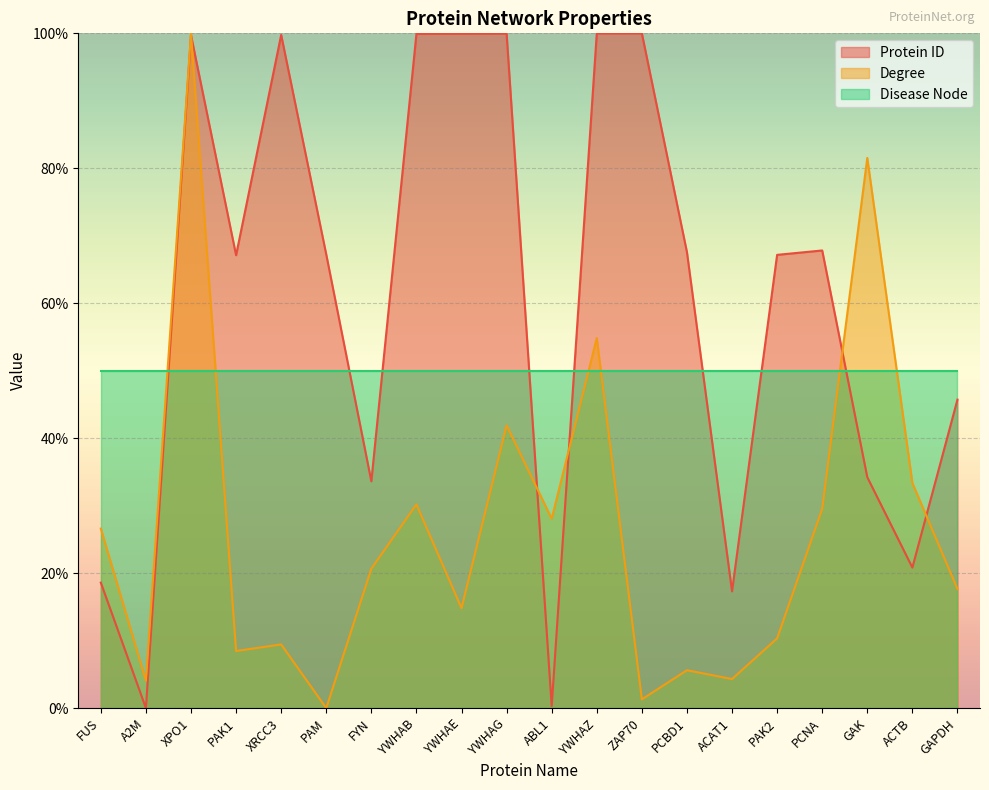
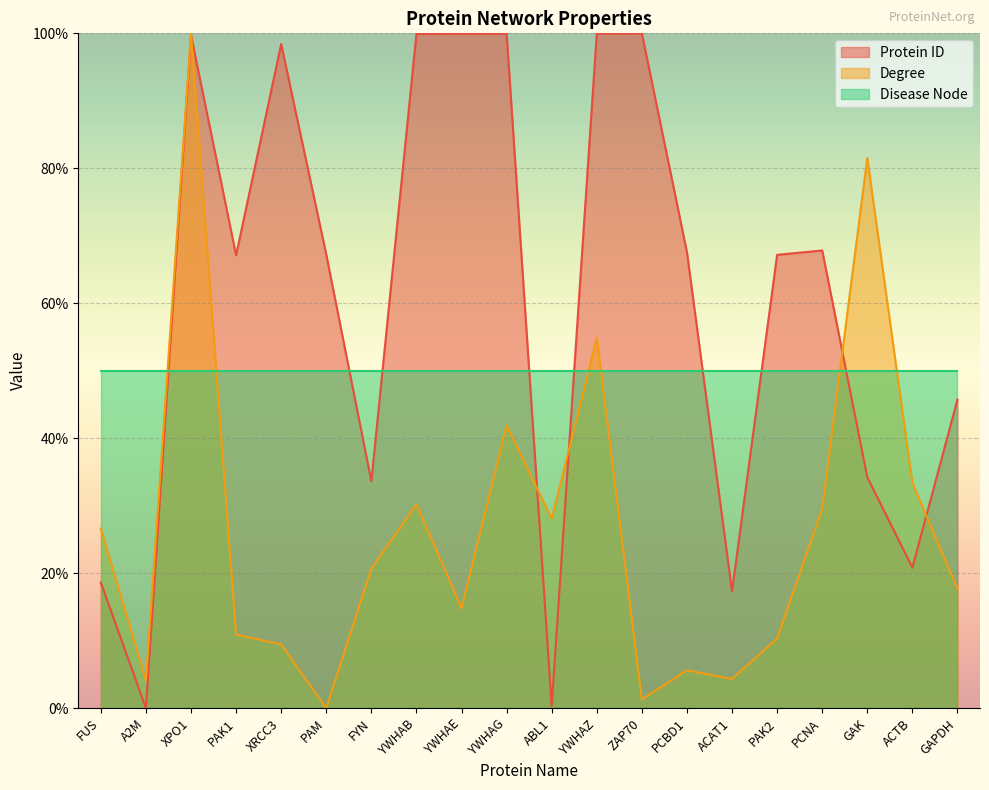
  {
    "Protein ID": {
      "FUS": "19%",
      "A2M": "0%",
      "PAK1": "67%",
-     "XRCC3": "100%",
+     "XRCC3": "98%",
      "PAM": "67%",
      "FYN": "34%",
      "YWHAB": "100%",
      "YWHAE": "100%",
      "YWHAG": "100%",
      "ABL1": "0%",
      "YWHAZ": "100%",
      "ZAP70": "100%",
      "PCBD1": "68%",
      "ACAT1": "17%",
      "PAK2": "67%",
      "PCNA": "68%",
      "GAK": "34%",
      "ACTB": "21%",
      "GAPDH": "46%"
    },
    "Degree": {
      "FUS": "27%",
      "A2M": "4%",
-     "PAK1": "8%",
+     "PAK1": "11%",
      "XRCC3": "9%",
      "PAM": "0%",
      "FYN": "21%",
      "YWHAB": "30%",
      "YWHAE": "15%",
      "YWHAG": "42%",
      "ABL1": "28%",
      "YWHAZ": "55%",
      "ZAP70": "1%",
      "PCBD1": "6%",
      "ACAT1": "4%",
      "PAK2": "10%",
      "PCNA": "30%",
      "GAK": "82%",
      "ACTB": "33%",
      "GAPDH": "18%"
    },
    "Disease Node": {
      "FUS": "50%",
      "A2M": "50%",
      "XPO1": "50%",
      "PAK1": "50%",
      "XRCC3": "50%",
      "PAM": "50%",
      "FYN": "50%",
      "YWHAB": "50%",
      "YWHAE": "50%",
      "YWHAG": "50%",
      "ABL1": "50%",
      "YWHAZ": "50%",
      "ZAP70": "50%",
      "PCBD1": "50%",
      "ACAT1": "50%",
      "PAK2": "50%",
      "PCNA": "50%",
      "GAK": "50%",
      "ACTB": "50%",
      "GAPDH": "50%"
    }
  }
